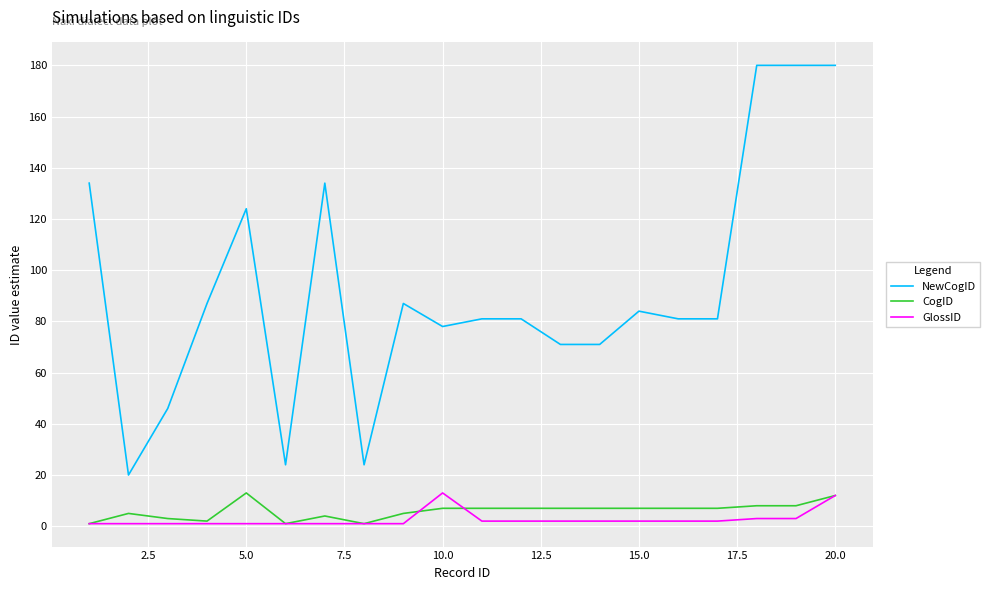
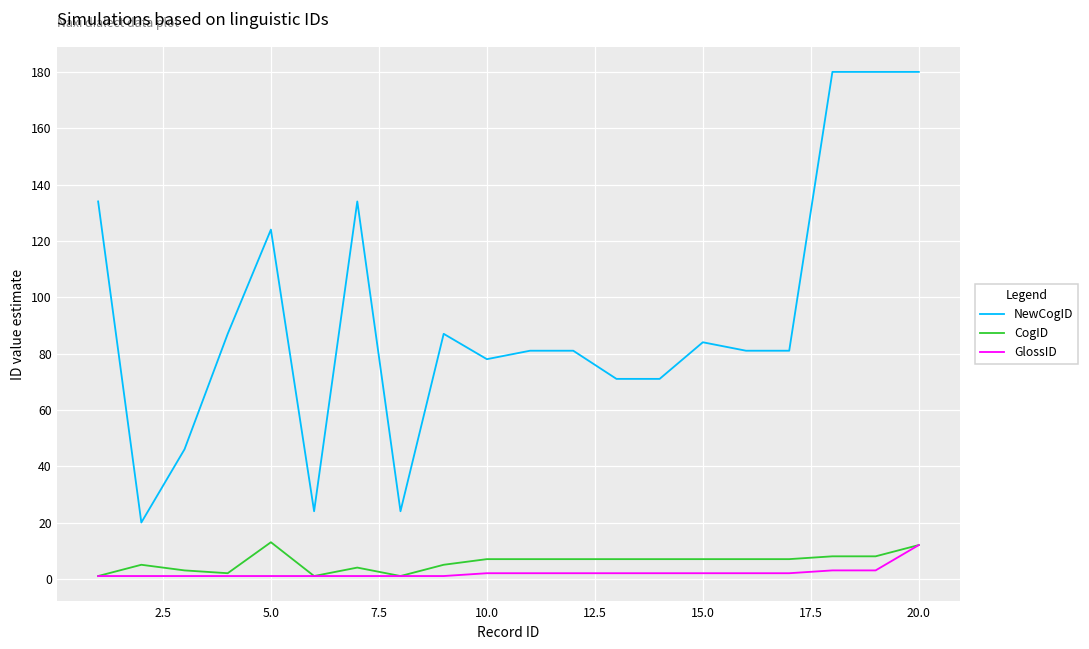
  {
    "NewCogID": {
      "5.0": 124,
      "10.0": 78,
      "15.0": 84,
      "20.0": 180
    },
    "CogID": {
      "5.0": 13,
      "10.0": 7,
      "15.0": 7
    },
    "GlossID": {
      "5.0": 1,
-     "10.0": 13,
+     "10.0": 2,
      "15.0": 2
    }
  }
